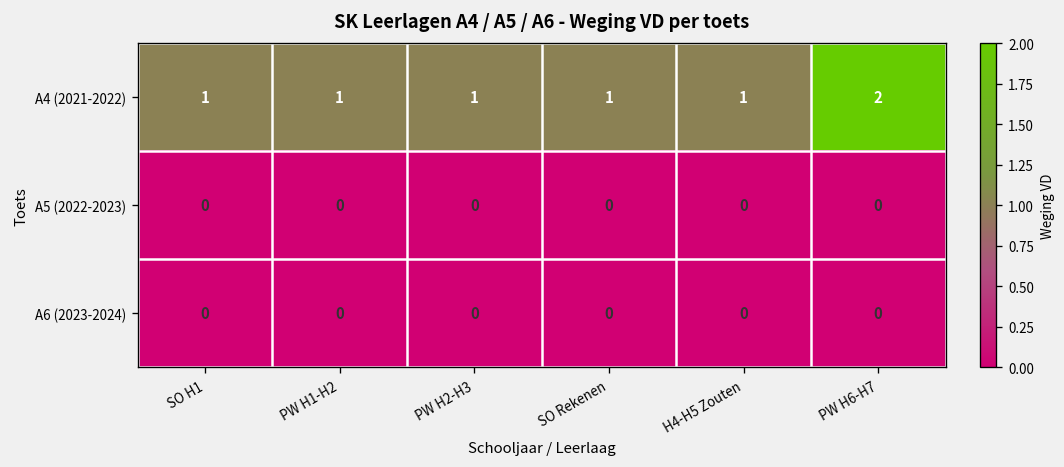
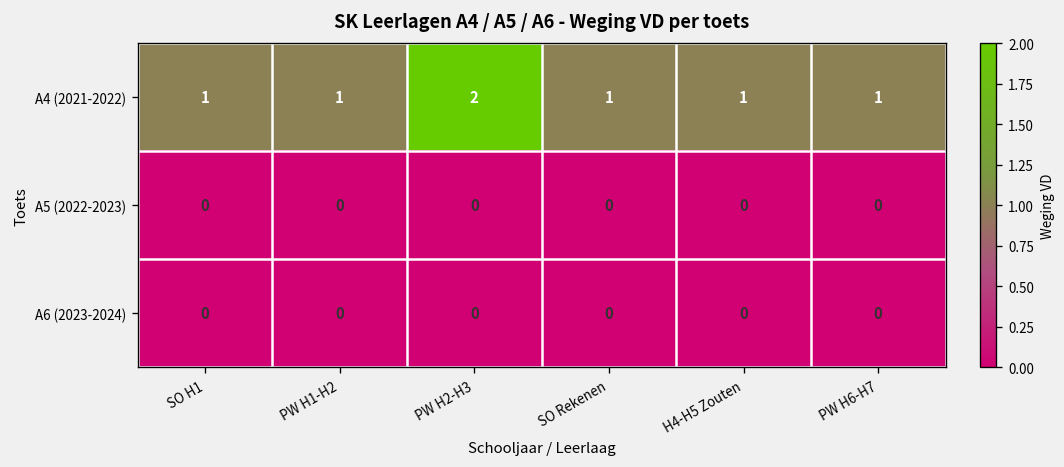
  {
    "A4 (2021-2022)": {
      "SO H1": 1,
      "PW H1-H2": 1,
-     "PW H2-H3": 1,
+     "PW H2-H3": 2,
      "SO Rekenen": 1,
      "H4-H5 Zouten": 1,
-     "PW H6-H7": 2
+     "PW H6-H7": 1
    },
    "A5 (2022-2023)": {
      "SO H1": 0,
      "PW H1-H2": 0,
      "PW H2-H3": 0,
      "SO Rekenen": 0,
      "H4-H5 Zouten": 0,
      "PW H6-H7": 0
    },
    "A6 (2023-2024)": {
      "SO H1": 0,
      "PW H1-H2": 0,
      "PW H2-H3": 0,
      "SO Rekenen": 0,
      "H4-H5 Zouten": 0,
      "PW H6-H7": 0
    }
  }
